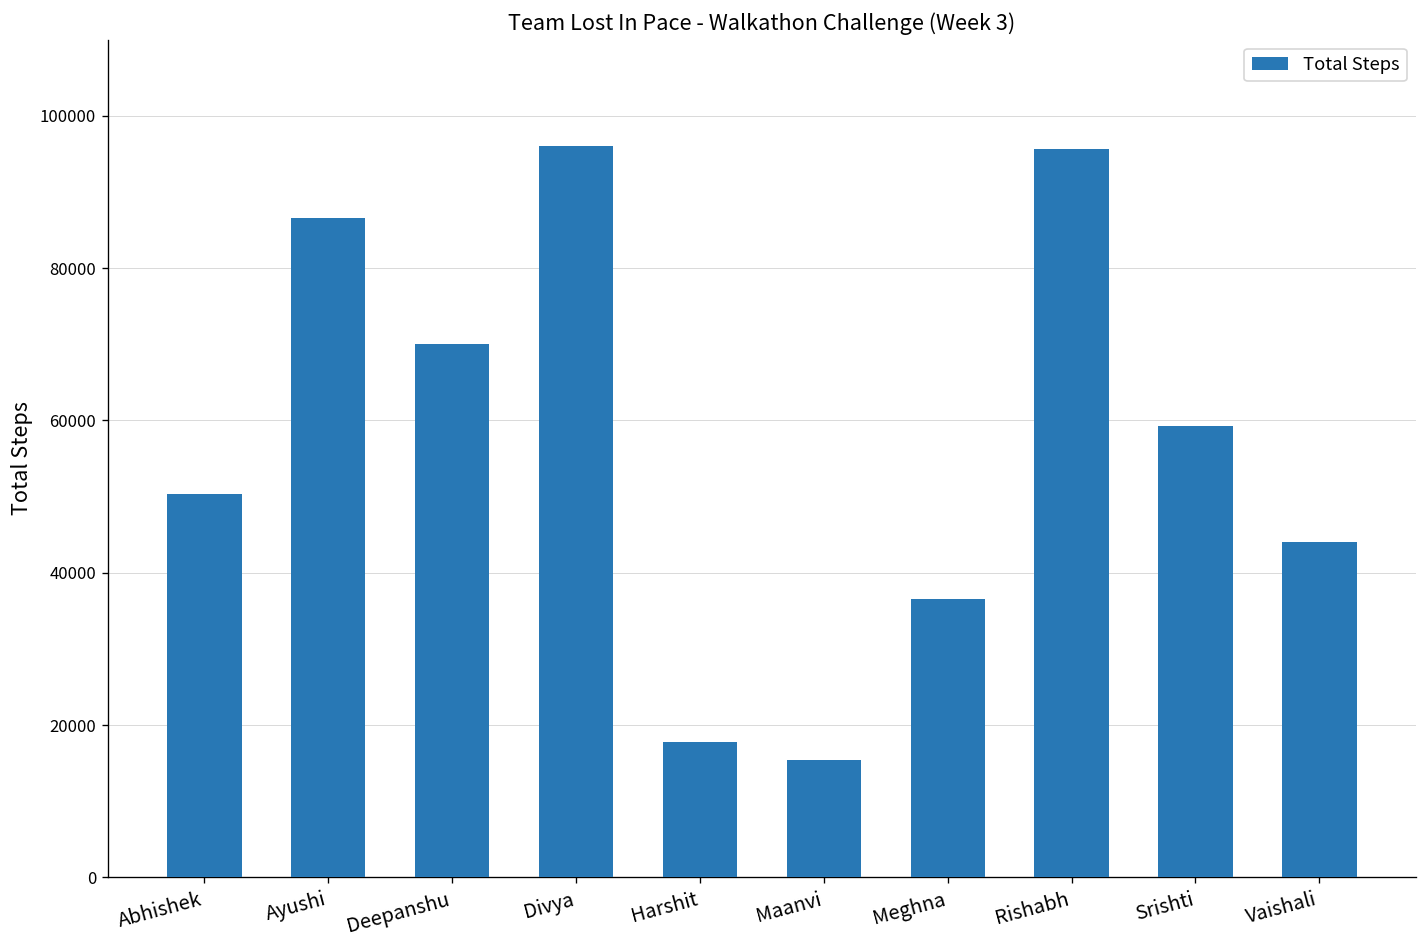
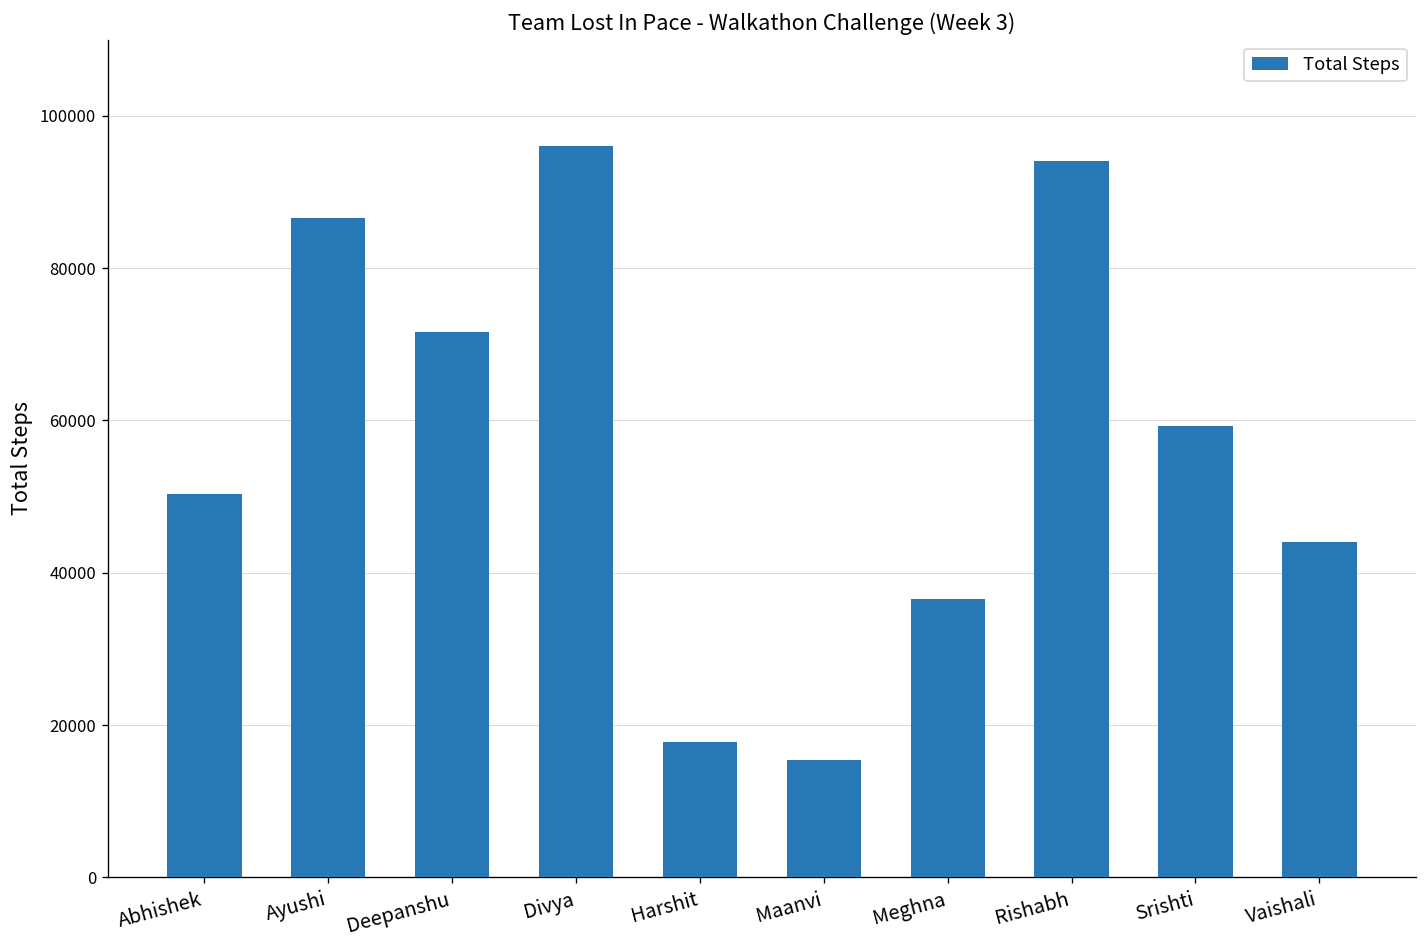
  {
    "Abhishek": 50000,
    "Ayushi": 87000,
-   "Deepanshu": 70000,
+   "Deepanshu": 72000,
    "Divya": 96000,
    "Harshit": 18000,
    "Maanvi": 15000,
    "Meghna": 37000,
-   "Rishabh": 96000,
+   "Rishabh": 94000,
    "Srishti": 59000,
    "Vaishali": 44000
  }
